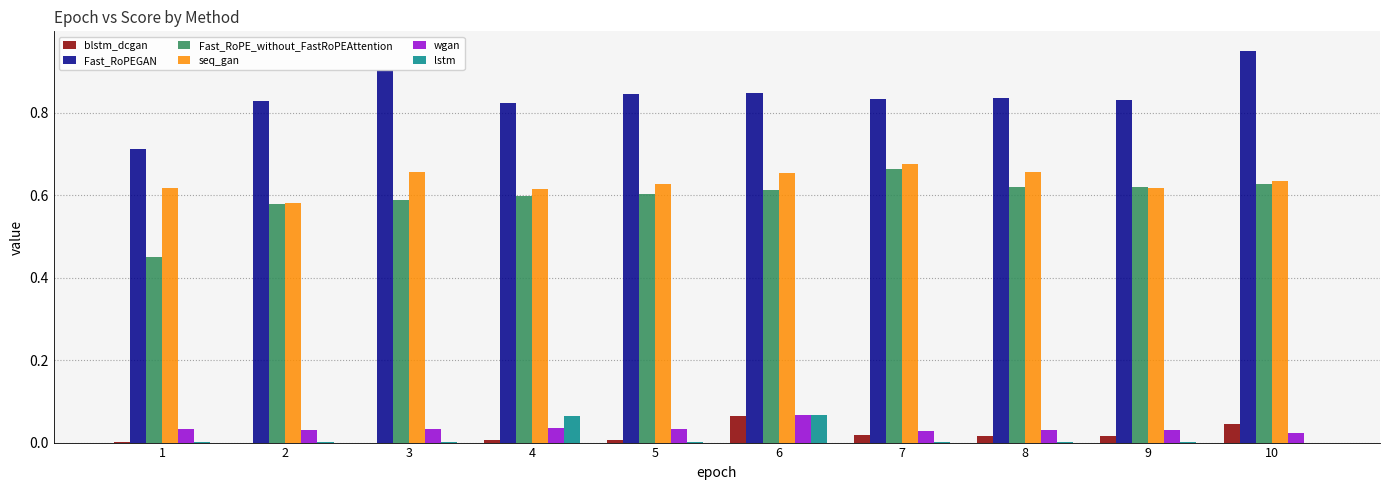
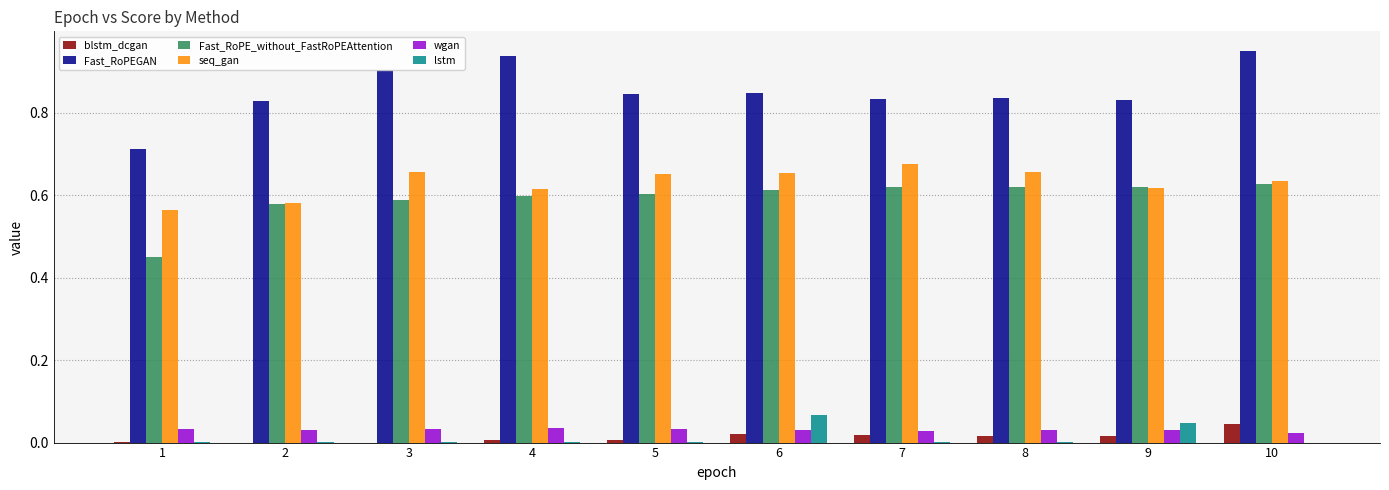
  {
    "blstm_dcgan": {
      "2": 0.00,
      "4": 0.01,
      "5": 0.01,
-     "6": 0.06,
+     "6": 0.02,
      "7": 0.02,
      "8": 0.02,
      "9": 0.02,
      "10": 0.05
    },
    "Fast_RoPEGAN": {
      "1": 0.71,
      "2": 0.83,
      "3": 0.90,
-     "4": 0.82,
+     "4": 0.94,
      "5": 0.85,
      "6": 0.85,
      "7": 0.83,
      "8": 0.84,
      "9": 0.83,
      "10": 0.95
    },
    "Fast_RoPE_without_FastRoPEAttention": {
      "1": 0.45,
      "2": 0.58,
      "3": 0.59,
      "4": 0.60,
      "5": 0.60,
      "6": 0.61,
-     "7": 0.66,
+     "7": 0.62,
      "8": 0.62,
      "9": 0.62,
      "10": 0.63
    },
    "seq_gan": {
-     "1": 0.62,
+     "1": 0.56,
      "2": 0.58,
      "3": 0.66,
      "4": 0.61,
-     "5": 0.63,
+     "5": 0.65,
      "6": 0.65,
      "7": 0.67,
      "8": 0.66,
      "9": 0.62,
      "10": 0.63
    },
    "wgan": {
      "1": 0.03,
      "2": 0.03,
      "3": 0.03,
      "4": 0.03,
      "5": 0.03,
-     "6": 0.07,
+     "6": 0.03,
      "7": 0.03,
      "8": 0.03,
      "9": 0.03,
      "10": 0.02
    },
    "lstm": {
-     "4": 0.06,
+     "4": 0.00,
      "6": 0.07,
-     "9": 0.00
+     "9": 0.05
    }
  }
